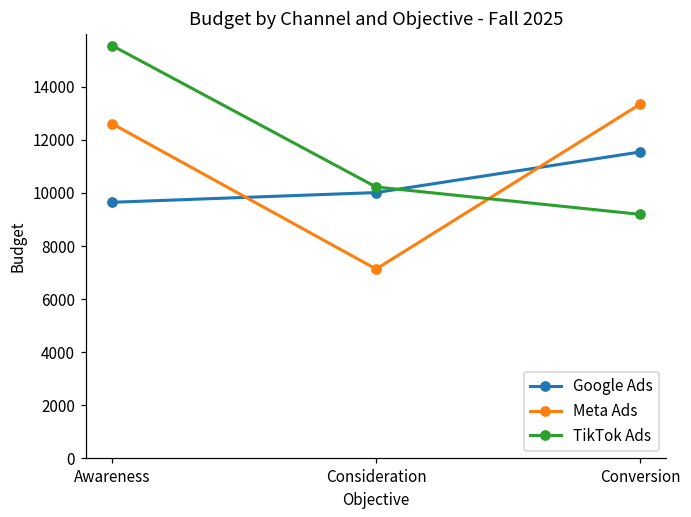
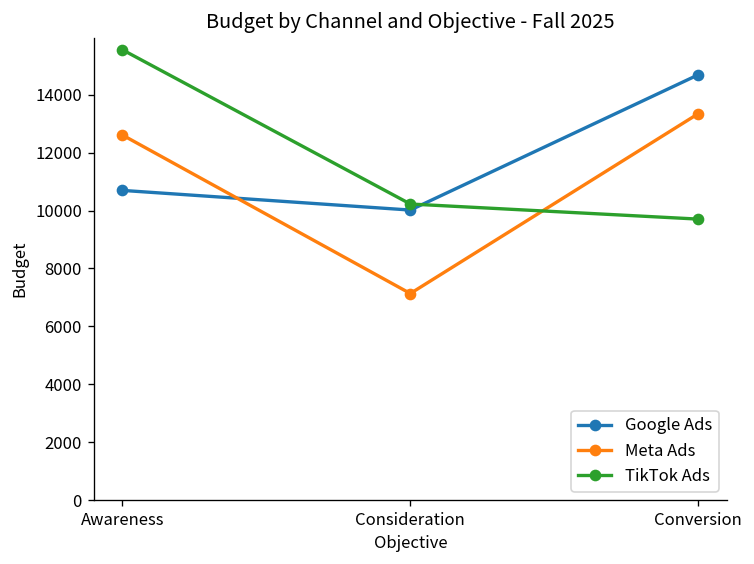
  {
    "Google Ads": {
-     "Awareness": 9600,
+     "Awareness": 10700,
      "Consideration": 10000,
-     "Conversion": 11500
+     "Conversion": 14700
    },
    "Meta Ads": {
      "Awareness": 12600,
      "Consideration": 7100,
      "Conversion": 13300
    },
    "TikTok Ads": {
      "Awareness": 15600,
      "Consideration": 10200,
-     "Conversion": 9200
+     "Conversion": 9700
    }
  }
